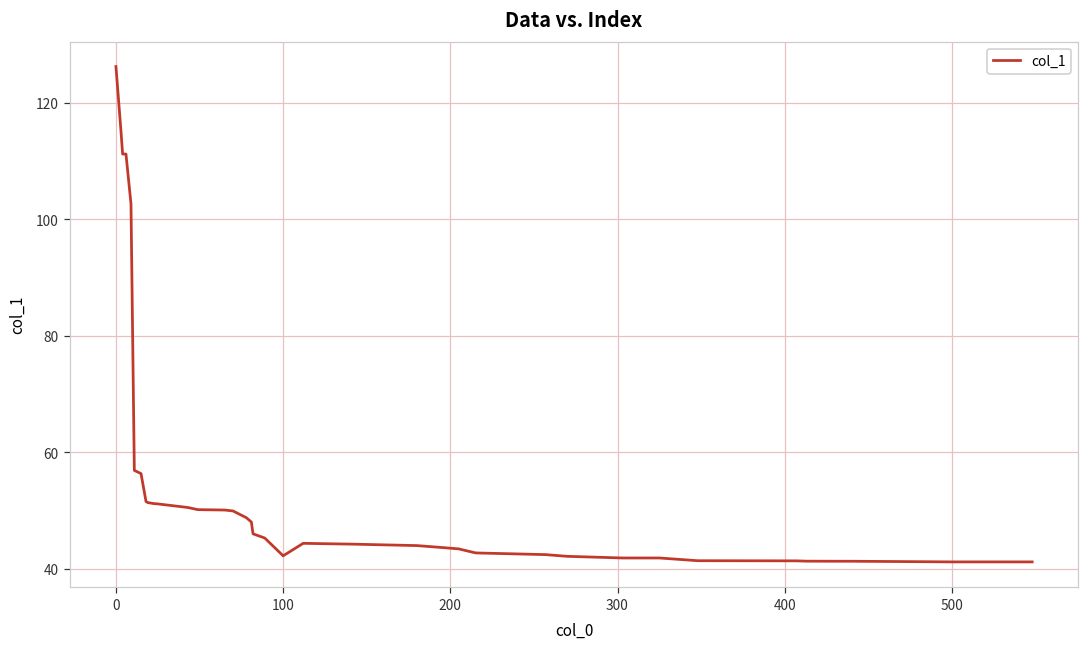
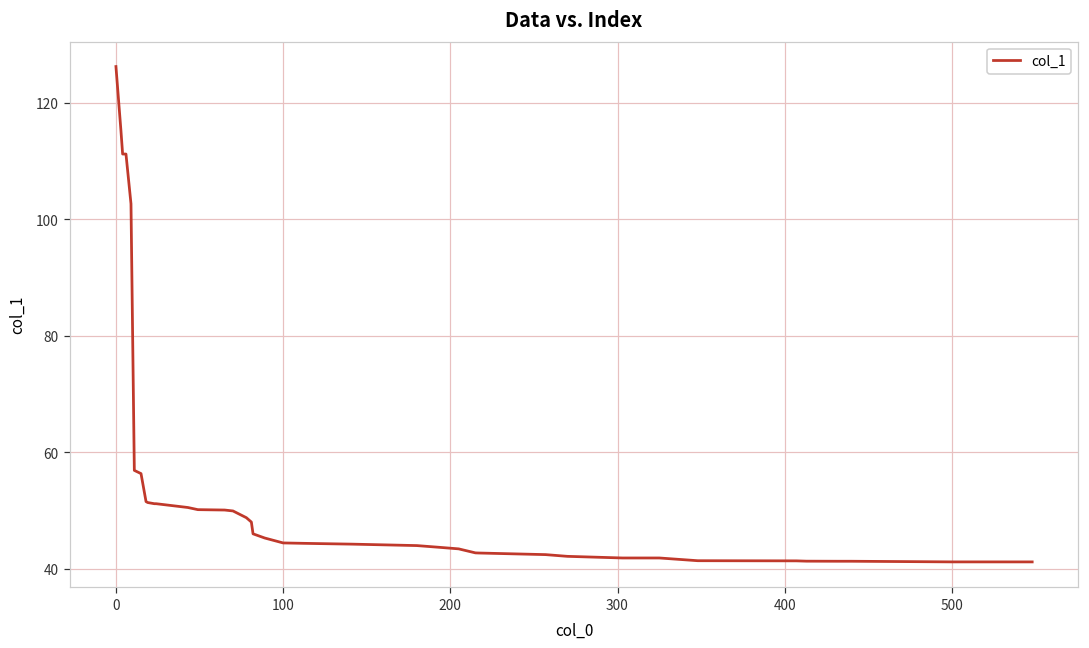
  {
    "0": 126,
-   "100": 42,
+   "100": 44,
    "500": 41
  }
